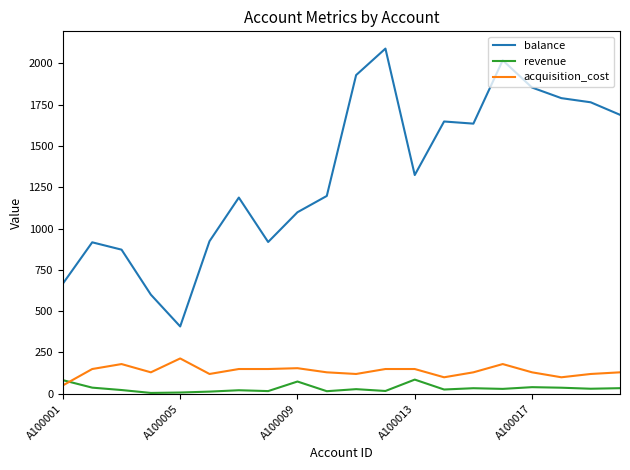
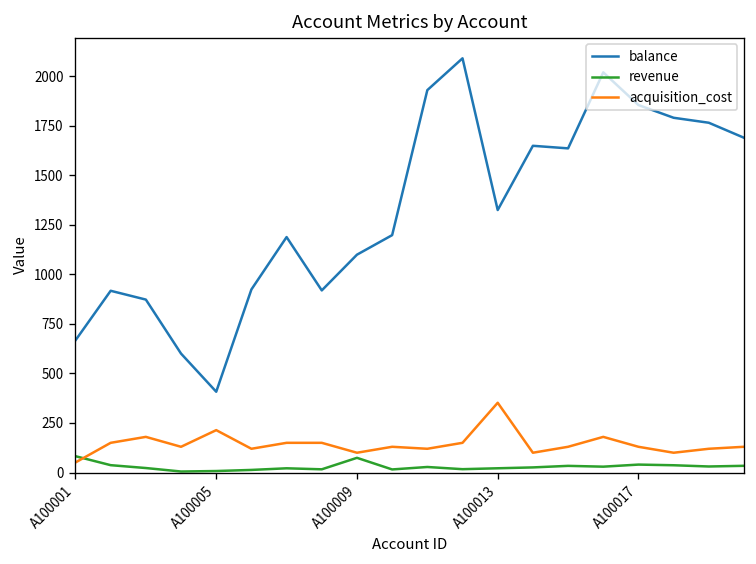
  {
    "balance": {
      "A100001": 670,
      "A100005": 410,
      "A100009": 1100,
      "A100013": 1320,
      "A100017": 1850
    },
    "revenue": {
      "A100001": 80,
      "A100005": 10,
      "A100009": 70,
-     "A100013": 90,
+     "A100013": 20,
      "A100017": 40
    },
    "acquisition_cost": {
      "A100001": 50,
      "A100005": 210,
-     "A100009": 160,
-     "A100013": 150,
+     "A100009": 100,
+     "A100013": 350,
      "A100017": 130
    }
  }
